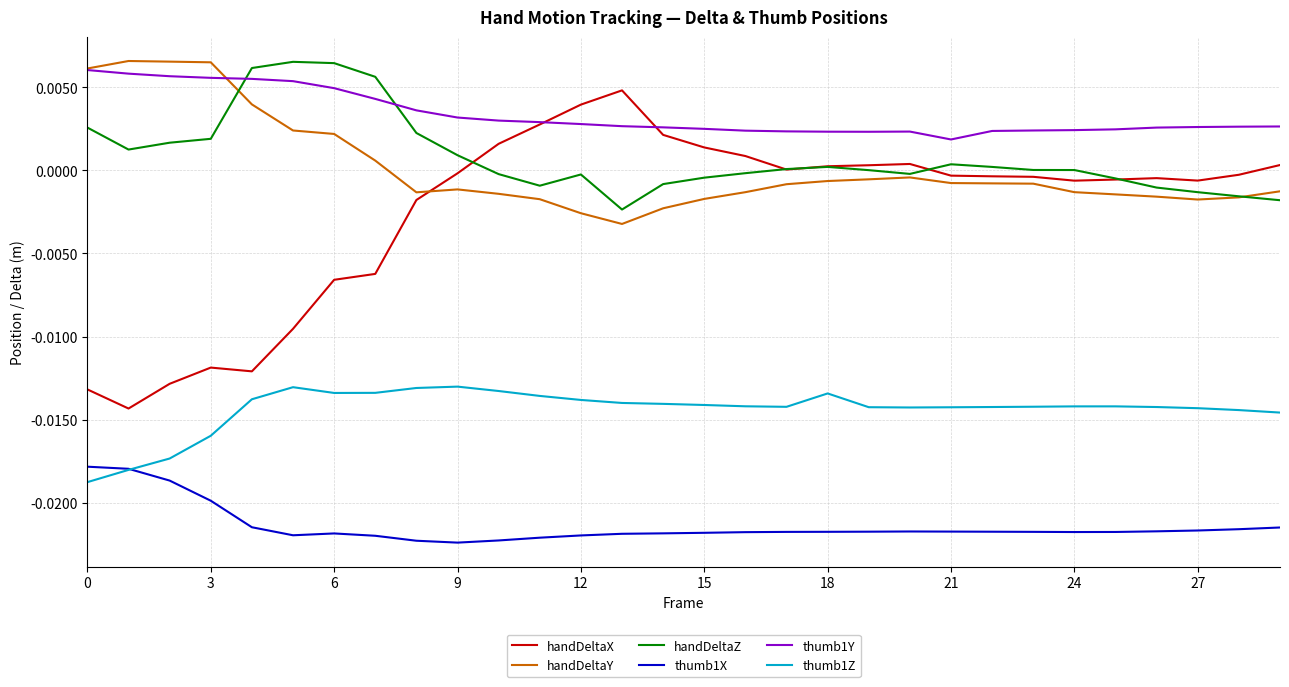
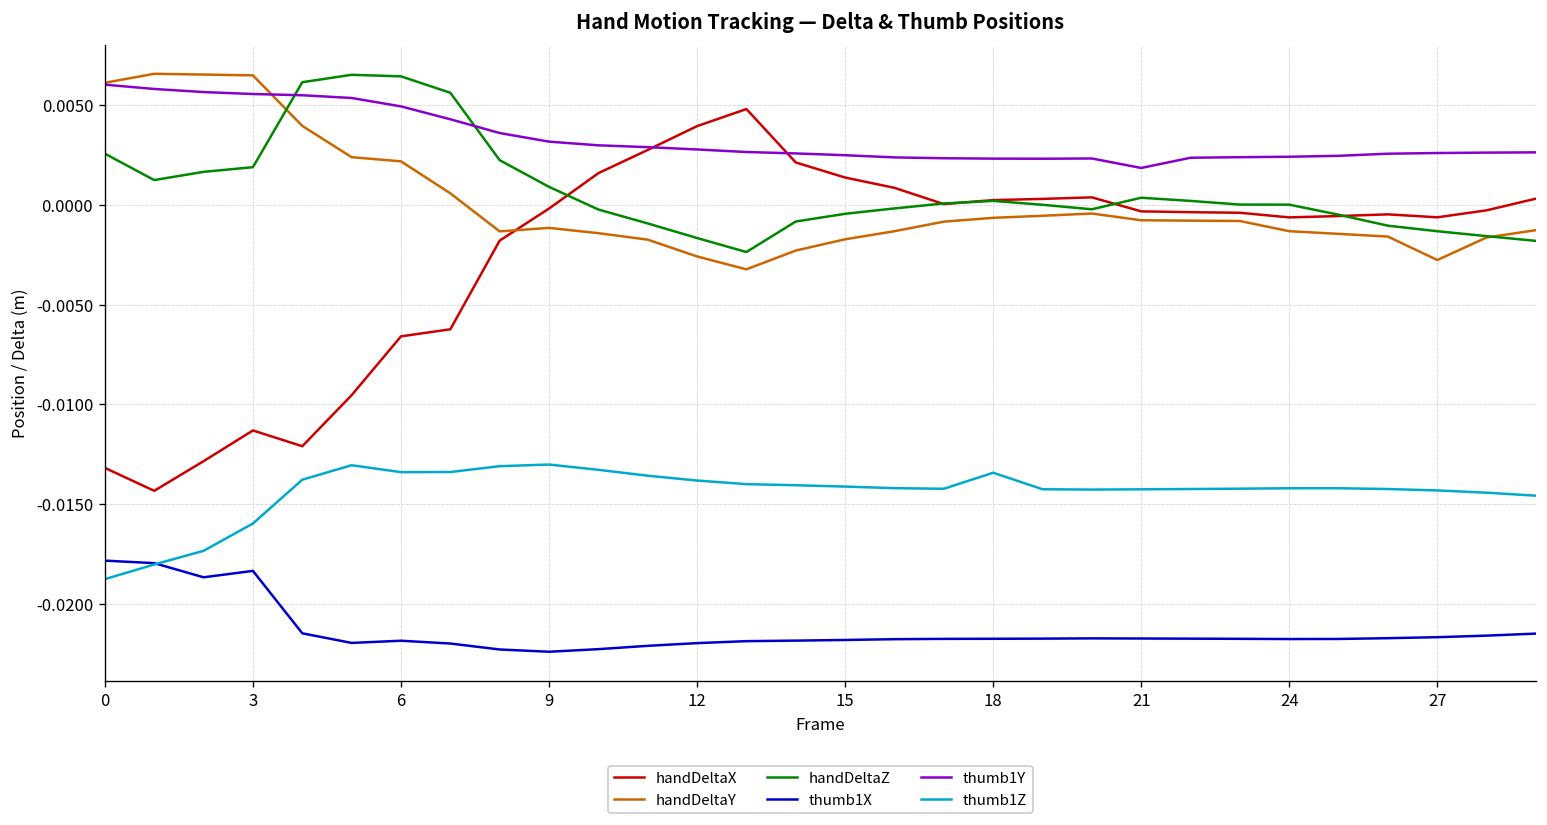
  {
    "handDeltaX": {
      "0": -0.0132,
-     "3": -0.0119,
+     "3": -0.0113,
      "6": -0.0066,
      "9": -0.0002,
      "12": 0.0040,
      "15": 0.0014,
      "21": -0.0003,
      "24": -0.0006,
      "27": -0.0006
    },
    "handDeltaY": {
      "3": 0.0065,
      "6": 0.0022,
      "9": -0.0011,
      "12": -0.0026,
      "15": -0.0017,
      "18": -0.0006,
      "21": -0.0008,
      "24": -0.0013,
-     "27": -0.0018
+     "27": -0.0028
    },
    "handDeltaZ": {
      "0": 0.0026,
      "3": 0.0019,
      "6": 0.0065,
      "9": 0.0009,
-     "12": -0.0002,
+     "12": -0.0017,
      "15": -0.0004,
      "21": 0.0004,
      "24": 0.0000,
      "27": -0.0013
    },
    "thumb1X": {
      "0": -0.0178,
-     "3": -0.0199,
+     "3": -0.0184,
      "6": -0.0219,
      "9": -0.0224,
      "12": -0.0220,
      "15": -0.0218,
      "18": -0.0218,
      "21": -0.0217,
      "24": -0.0218,
      "27": -0.0217
    },
    "thumb1Y": {
      "3": 0.0056,
      "6": 0.0049,
      "9": 0.0032,
      "12": 0.0028,
      "15": 0.0025,
      "18": 0.0023,
      "21": 0.0019,
      "24": 0.0024,
      "27": 0.0026
    },
    "thumb1Z": {
      "0": -0.0188,
      "3": -0.0160,
      "6": -0.0134,
      "9": -0.0130,
      "12": -0.0138,
      "15": -0.0141,
      "18": -0.0134,
      "21": -0.0143,
      "24": -0.0142,
      "27": -0.0143
    }
  }
